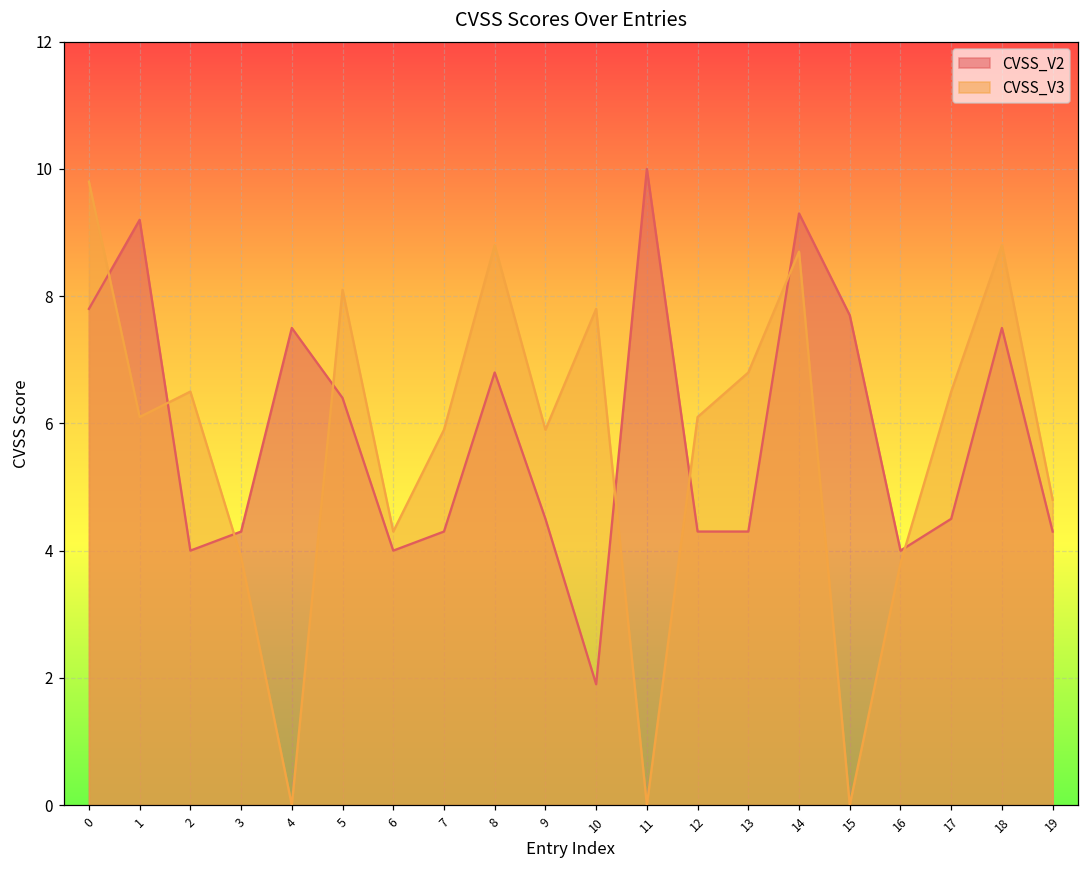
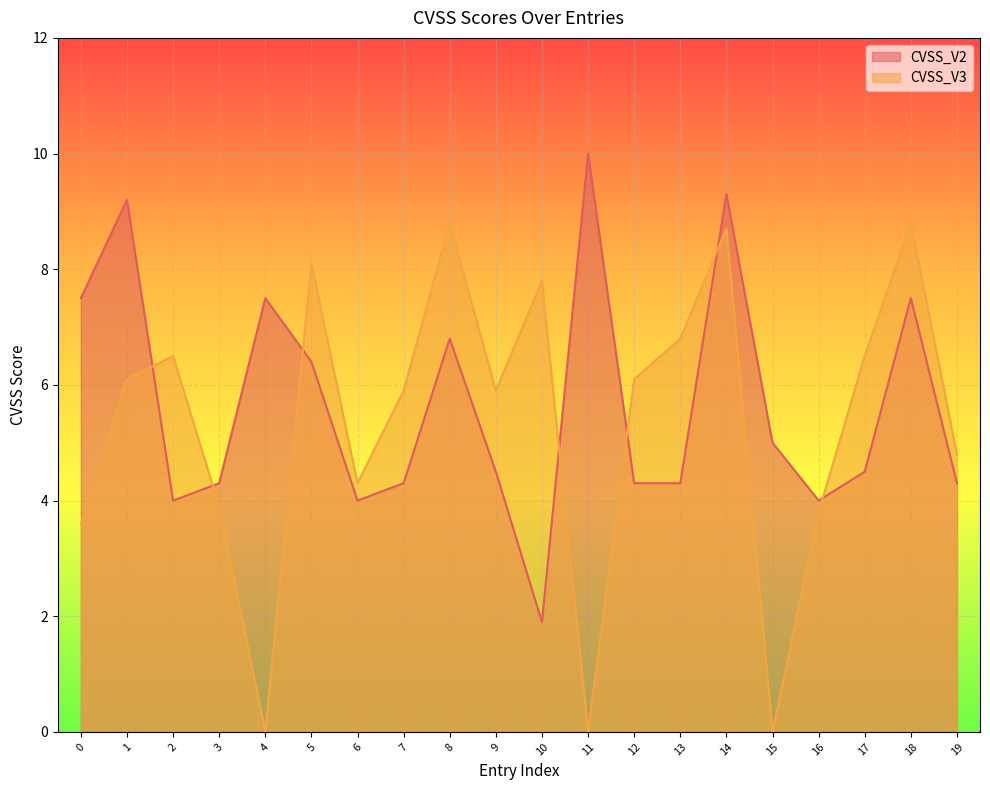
  {
    "CVSS_V2": {
-     "0": 7.8,
+     "0": 7.5,
      "1": 9.2,
      "2": 4.0,
      "3": 4.3,
      "4": 7.5,
      "5": 6.4,
      "6": 4.0,
      "7": 4.3,
      "8": 6.8,
      "9": 4.5,
      "10": 1.9,
      "11": 10.0,
      "12": 4.3,
      "13": 4.3,
      "14": 9.3,
-     "15": 7.7,
+     "15": 5.0,
      "16": 4.0,
      "17": 4.5,
      "18": 7.5,
      "19": 4.3
    },
    "CVSS_V3": {
-     "0": 9.8,
+     "0": 3.6,
      "1": 6.1,
      "2": 6.5,
      "3": 3.9,
      "4": 0.0,
      "5": 8.1,
      "6": 4.3,
      "7": 5.9,
      "8": 8.8,
      "9": 5.9,
      "10": 7.8,
      "11": 0.0,
      "12": 6.1,
      "13": 6.8,
      "14": 8.7,
      "15": 0.0,
      "16": 3.8,
      "17": 6.5,
      "18": 8.8,
      "19": 4.8
    }
  }
